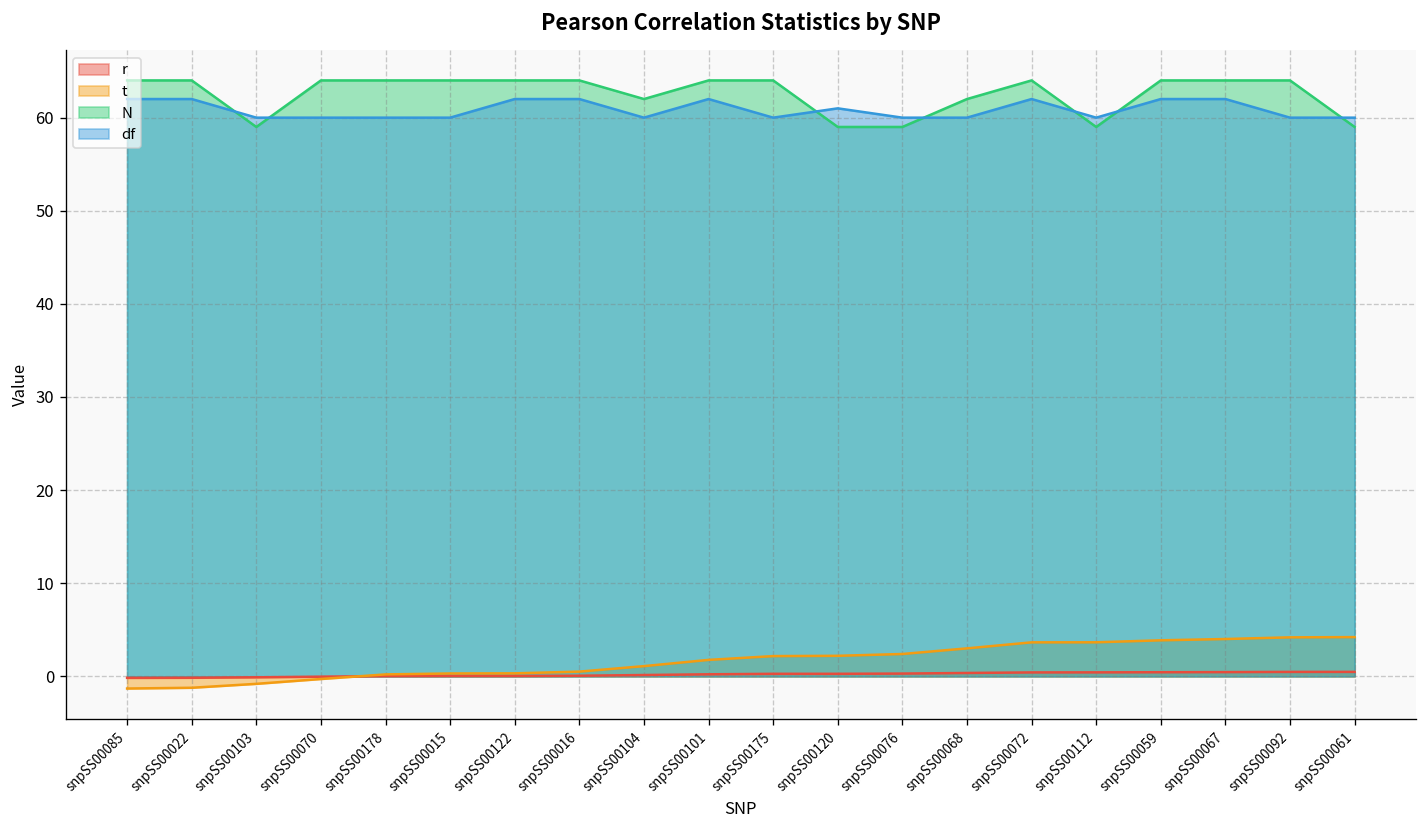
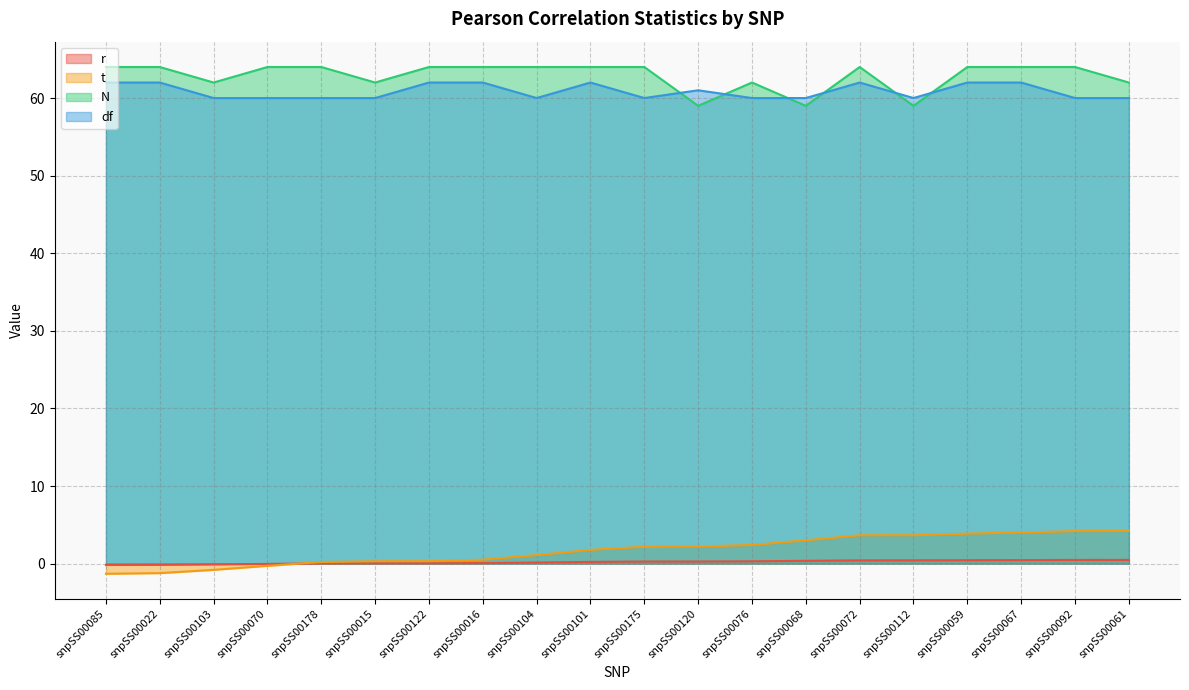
  {
    "N": {
      "snpSS00022": 64,
-     "snpSS00103": 59,
+     "snpSS00103": 62,
      "snpSS00070": 64,
      "snpSS00178": 64,
-     "snpSS00015": 64,
+     "snpSS00015": 62,
      "snpSS00122": 64,
      "snpSS00016": 64,
-     "snpSS00104": 62,
+     "snpSS00104": 64,
      "snpSS00101": 64,
      "snpSS00175": 64,
      "snpSS00120": 59,
-     "snpSS00076": 59,
-     "snpSS00068": 62,
+     "snpSS00076": 62,
+     "snpSS00068": 59,
      "snpSS00072": 64,
      "snpSS00112": 59,
      "snpSS00059": 64,
      "snpSS00067": 64,
      "snpSS00092": 64,
-     "snpSS00061": 59
+     "snpSS00061": 62
    },
    "df": {
      "snpSS00022": 62,
      "snpSS00103": 60,
      "snpSS00070": 60,
      "snpSS00178": 60,
      "snpSS00015": 60,
      "snpSS00122": 62,
      "snpSS00016": 62,
      "snpSS00104": 60,
      "snpSS00101": 62,
      "snpSS00175": 60,
      "snpSS00120": 61,
      "snpSS00076": 60,
      "snpSS00068": 60,
      "snpSS00072": 62,
      "snpSS00112": 60,
      "snpSS00059": 62,
      "snpSS00067": 62,
      "snpSS00092": 60,
      "snpSS00061": 60
    }
  }
